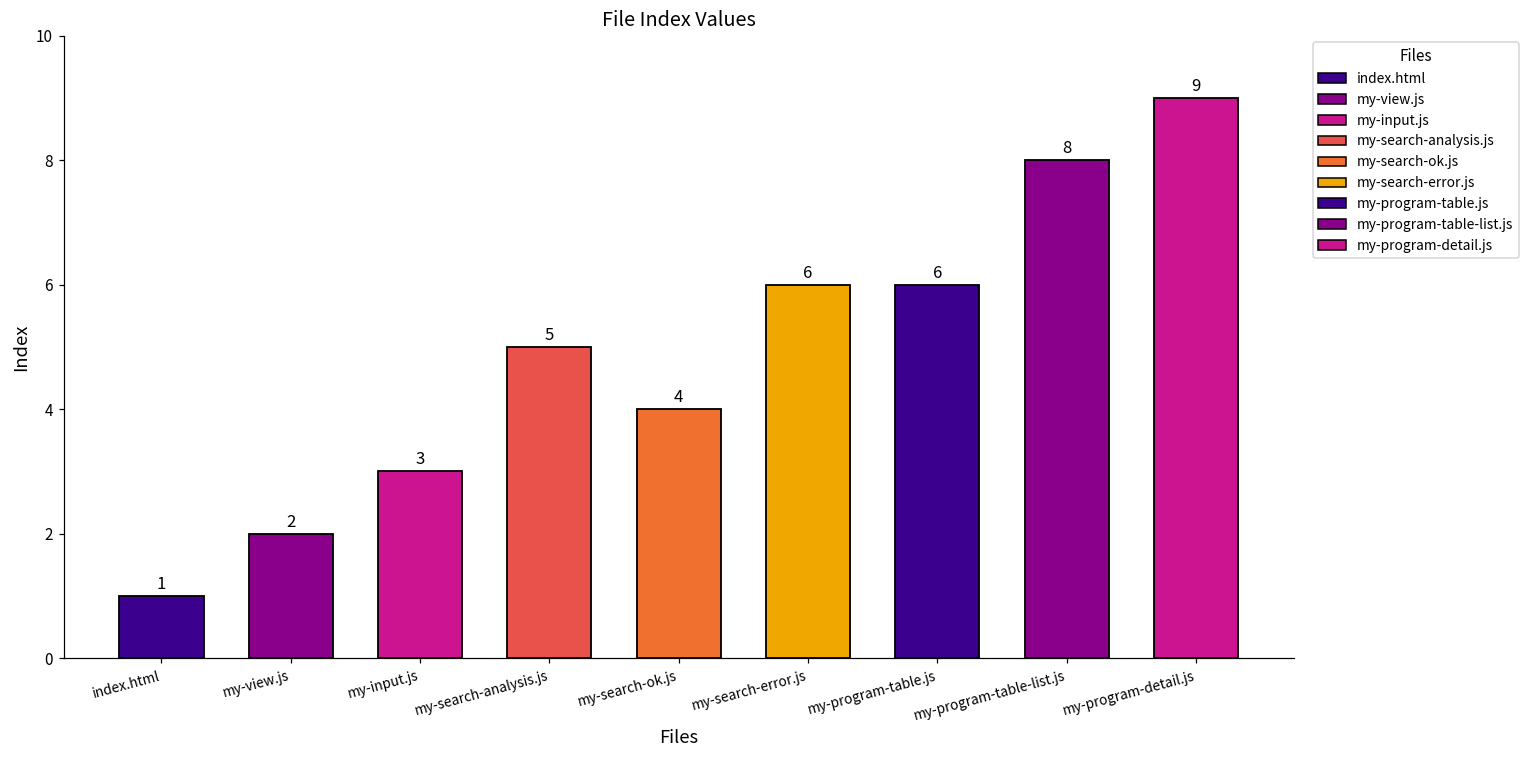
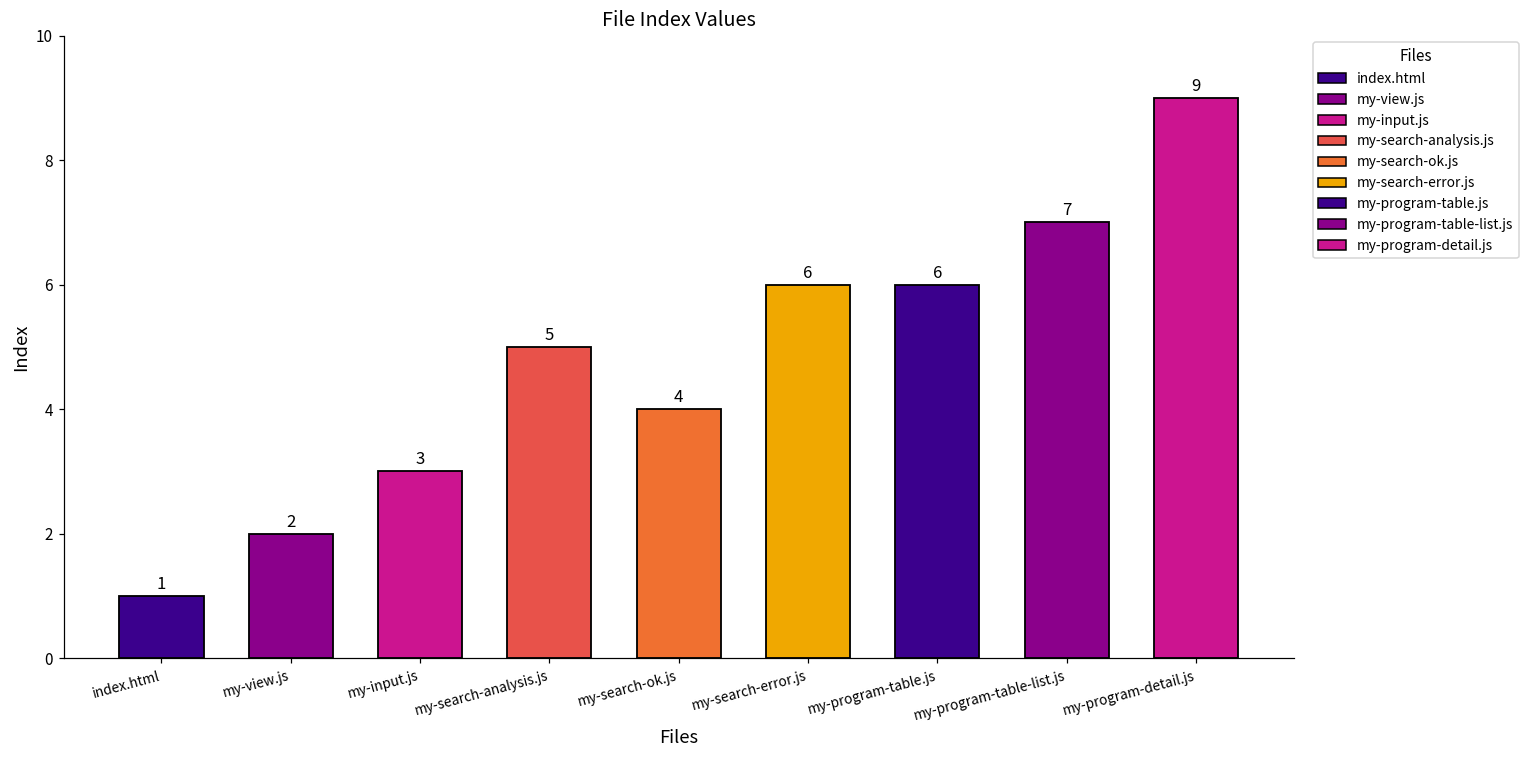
  {
    "index.html": 1,
    "my-view.js": 2,
    "my-input.js": 3,
    "my-search-analysis.js": 5,
    "my-search-ok.js": 4,
    "my-search-error.js": 6,
    "my-program-table.js": 6,
-   "my-program-table-list.js": 8,
+   "my-program-table-list.js": 7,
    "my-program-detail.js": 9
  }
